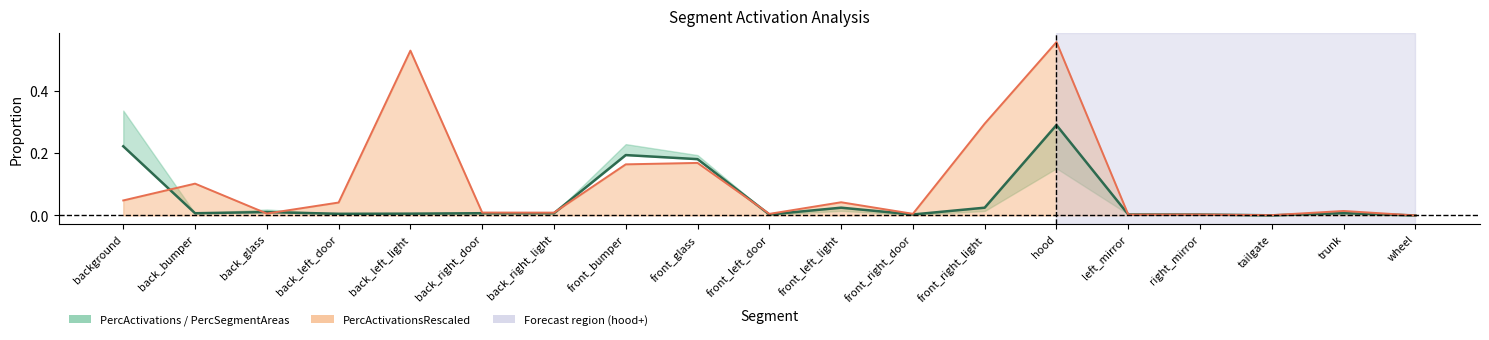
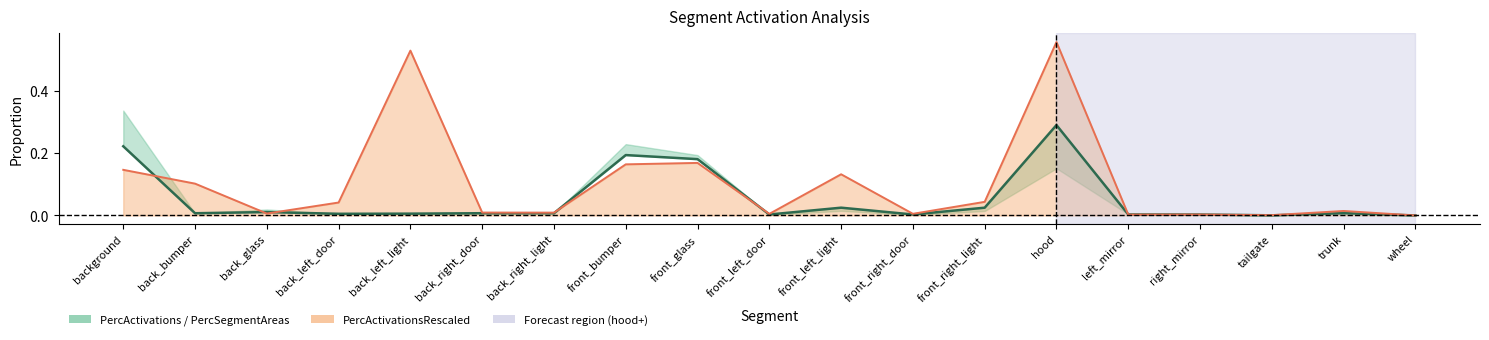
  {
    "PercActivationsRescaled": {
-     "background": 0.05,
+     "background": 0.15,
      "back_bumper": 0.10,
      "back_left_door": 0.04,
      "back_left_light": 0.53,
      "front_bumper": 0.16,
      "front_glass": 0.17,
-     "front_left_light": 0.04,
-     "front_right_light": 0.29,
+     "front_left_light": 0.13,
+     "front_right_light": 0.04,
      "hood": 0.56
    }
  }
